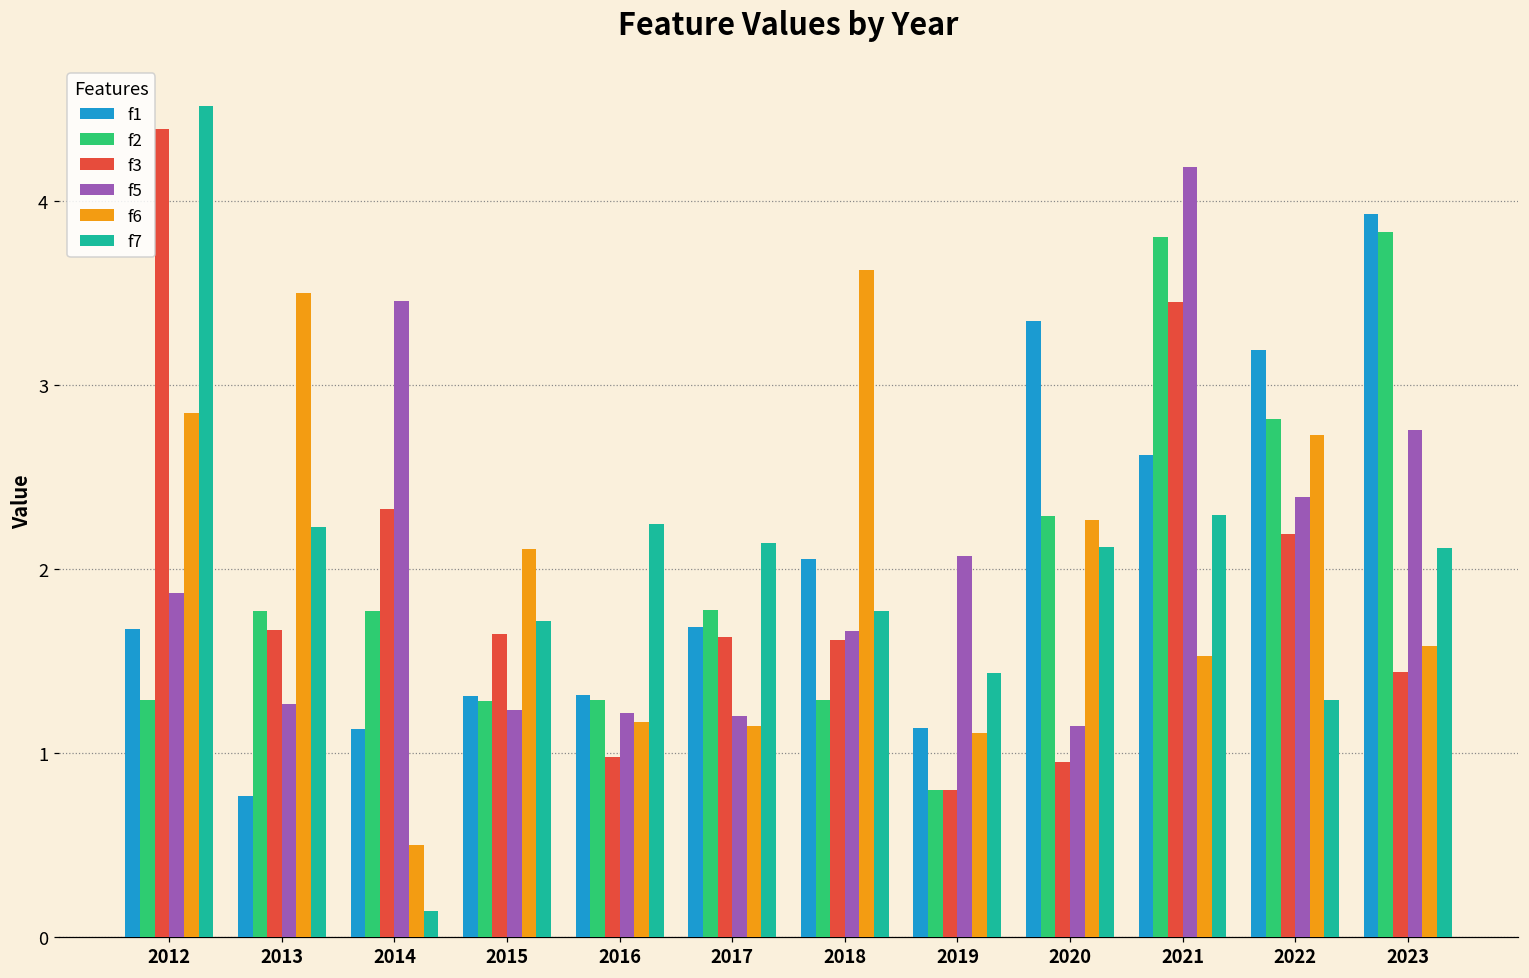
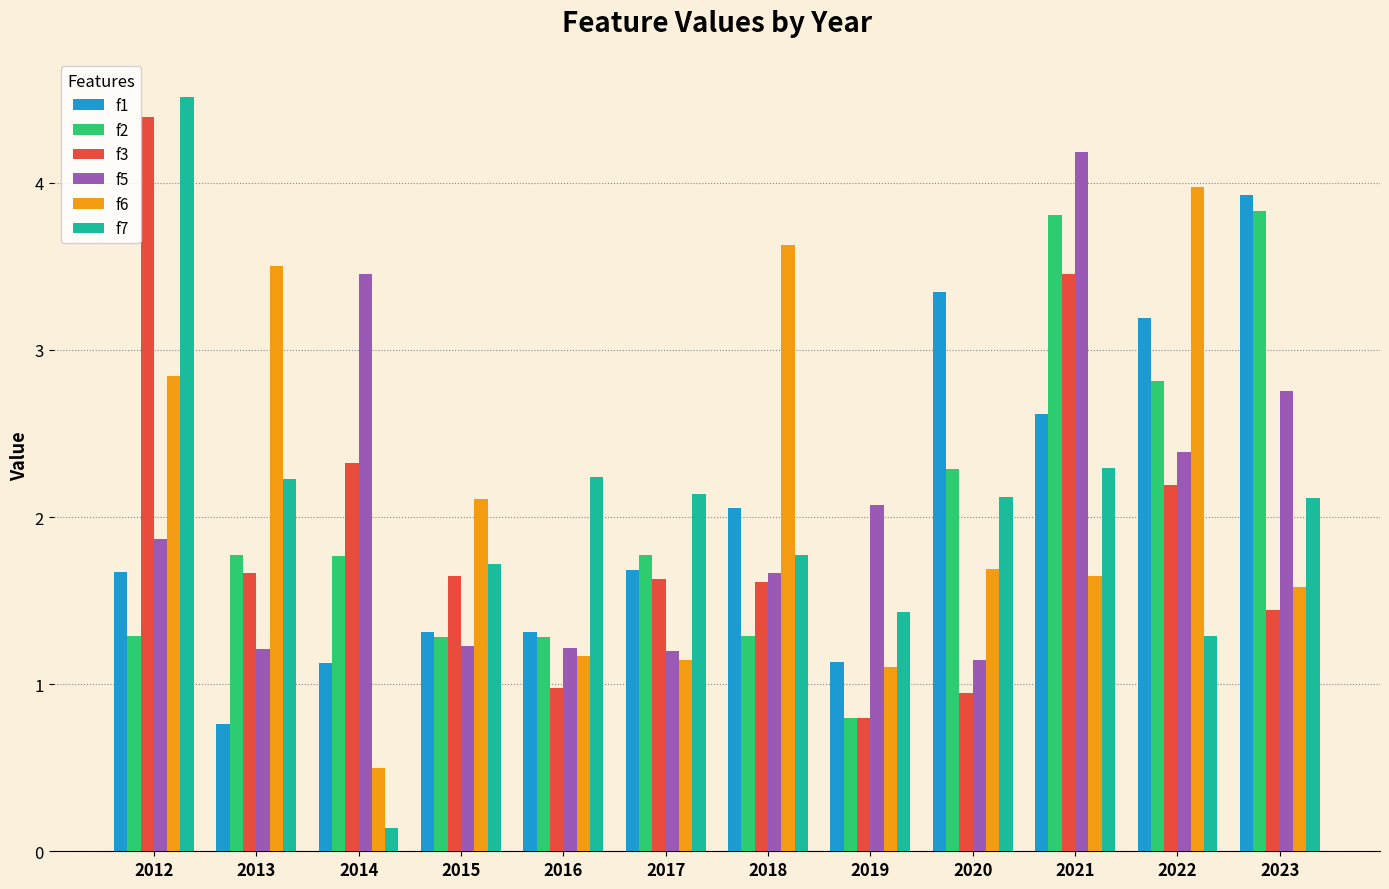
  {
    "f1": {
      "2012": 1.67,
      "2013": 0.76,
      "2014": 1.13,
      "2015": 1.31,
      "2016": 1.31,
      "2017": 1.68,
      "2018": 2.05,
      "2019": 1.13,
      "2020": 3.35,
      "2021": 2.62,
      "2022": 3.19,
      "2023": 3.93
    },
    "f3": {
      "2012": 4.39,
      "2013": 1.67,
      "2014": 2.33,
      "2015": 1.65,
      "2016": 0.98,
      "2017": 1.63,
      "2018": 1.61,
      "2019": 0.80,
      "2020": 0.95,
      "2021": 3.45,
      "2022": 2.19,
      "2023": 1.44
    },
    "f5": {
      "2012": 1.87,
-     "2013": 1.27,
+     "2013": 1.21,
      "2014": 3.45,
      "2015": 1.23,
      "2016": 1.21,
      "2017": 1.20,
      "2018": 1.66,
      "2019": 2.07,
      "2020": 1.15,
      "2021": 4.19,
      "2022": 2.39,
      "2023": 2.75
    },
    "f6": {
      "2012": 2.85,
      "2013": 3.50,
      "2014": 0.50,
      "2015": 2.11,
      "2016": 1.17,
      "2017": 1.15,
      "2018": 3.63,
      "2019": 1.11,
-     "2020": 2.26,
-     "2021": 1.52,
-     "2022": 2.73,
+     "2020": 1.69,
+     "2021": 1.65,
+     "2022": 3.98,
      "2023": 1.58
    }
  }
